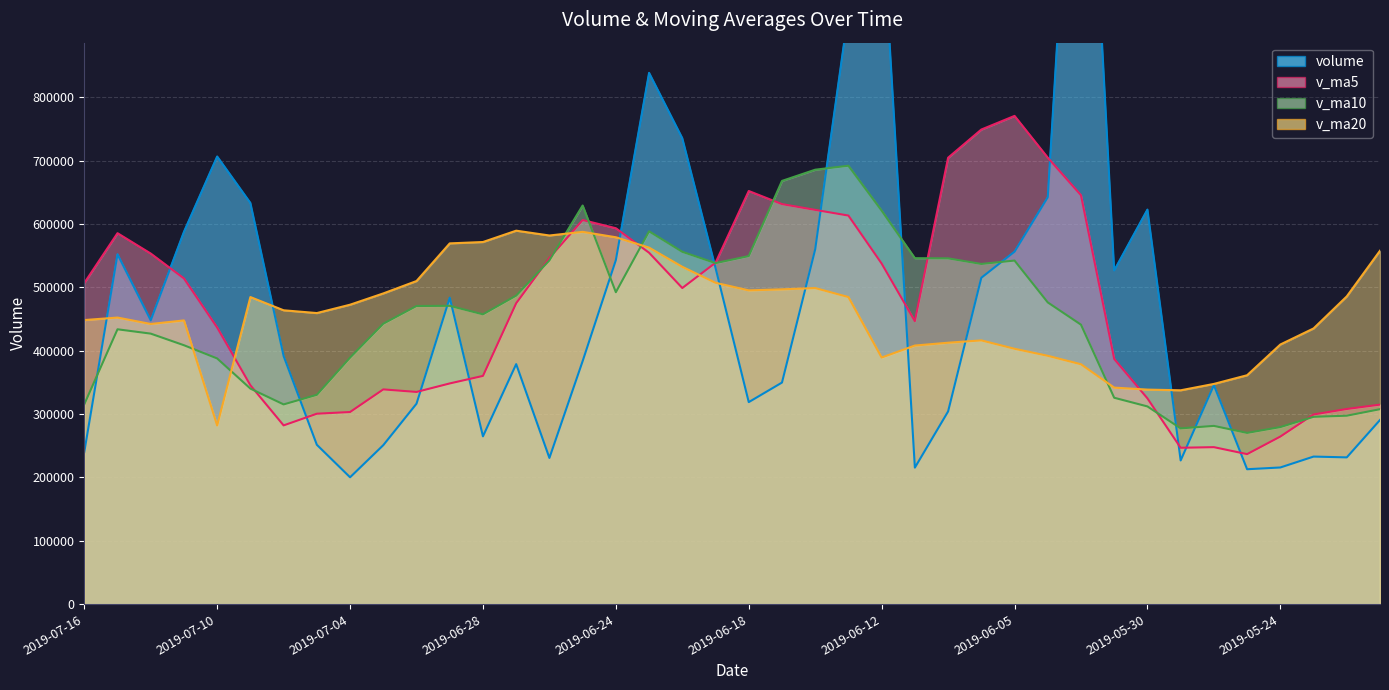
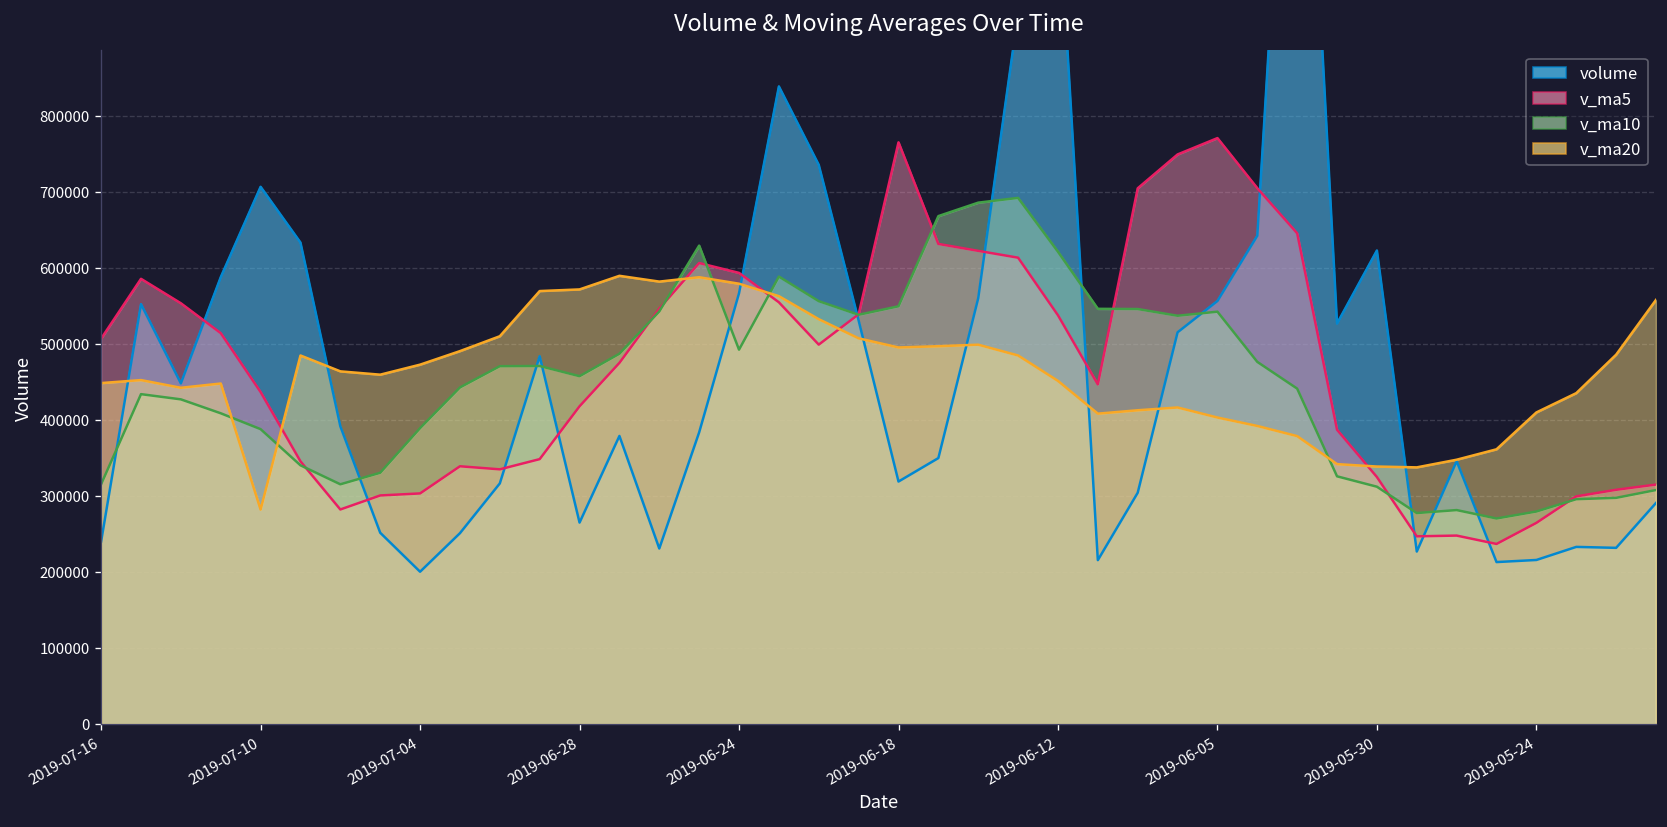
  {
    "volume": {
      "2019-07-16": 240000,
      "2019-07-10": 710000,
      "2019-07-04": 200000,
      "2019-06-28": 260000,
-     "2019-06-24": 540000,
+     "2019-06-24": 570000,
      "2019-06-18": 320000,
      "2019-06-05": 560000,
      "2019-05-30": 620000,
      "2019-05-24": 220000
    },
    "v_ma5": {
      "2019-07-16": 510000,
      "2019-07-10": 440000,
      "2019-07-04": 300000,
-     "2019-06-28": 360000,
+     "2019-06-28": 420000,
      "2019-06-24": 590000,
-     "2019-06-18": 650000,
+     "2019-06-18": 760000,
      "2019-06-12": 540000,
      "2019-06-05": 770000,
      "2019-05-30": 320000,
      "2019-05-24": 260000
    },
    "v_ma10": {
      "2019-07-16": 320000,
      "2019-07-10": 390000,
      "2019-07-04": 390000,
      "2019-06-28": 460000,
      "2019-06-24": 490000,
      "2019-06-18": 550000,
      "2019-06-12": 620000,
      "2019-06-05": 540000,
      "2019-05-30": 310000,
      "2019-05-24": 280000
    },
    "v_ma20": {
      "2019-07-16": 450000,
      "2019-07-10": 280000,
      "2019-07-04": 470000,
      "2019-06-28": 570000,
      "2019-06-24": 580000,
      "2019-06-18": 500000,
-     "2019-06-12": 390000,
+     "2019-06-12": 450000,
      "2019-06-05": 400000,
      "2019-05-30": 340000,
      "2019-05-24": 410000
    }
  }
